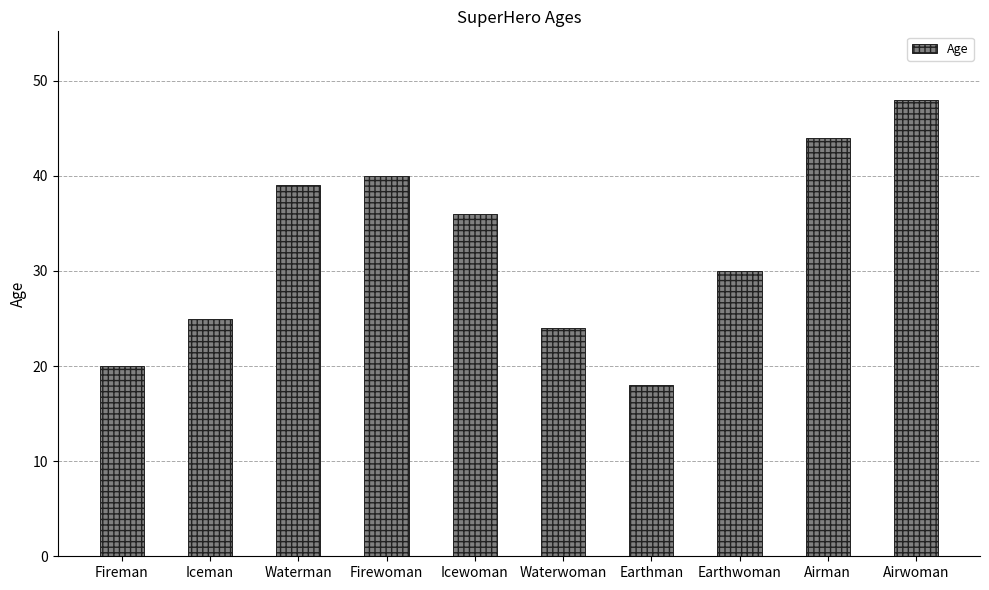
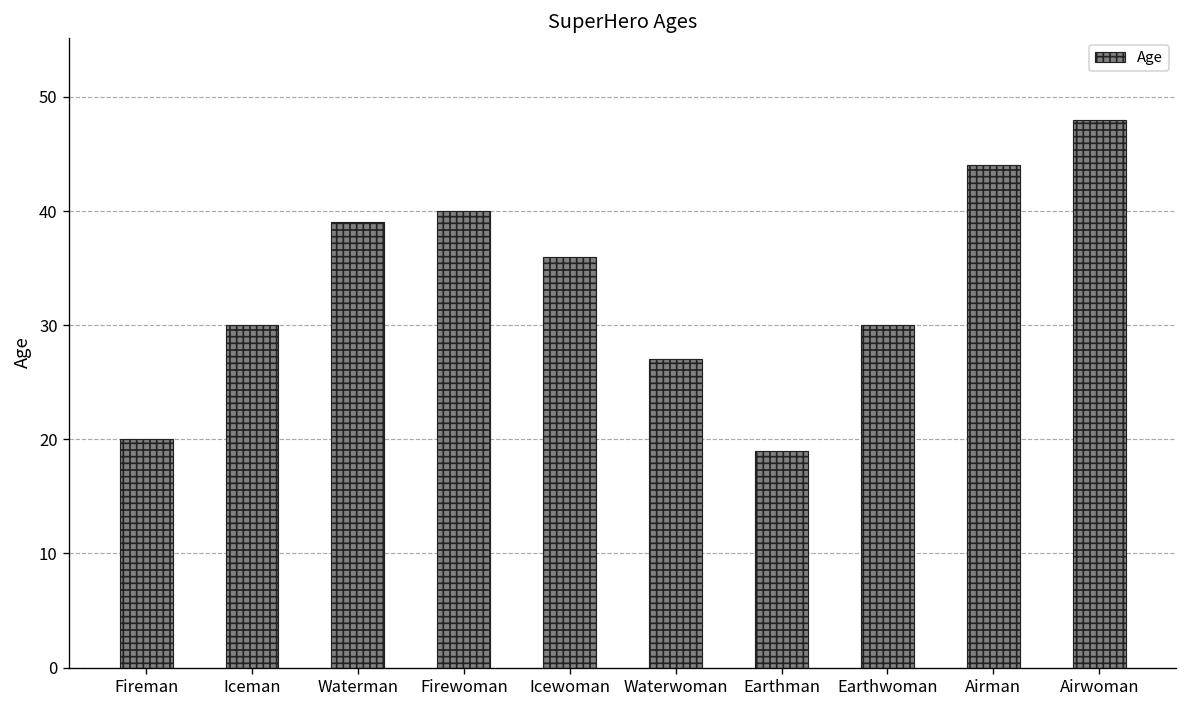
  {
    "Fireman": 20,
-   "Iceman": 25,
+   "Iceman": 30,
    "Waterman": 39,
    "Firewoman": 40,
    "Icewoman": 36,
-   "Waterwoman": 24,
-   "Earthman": 18,
+   "Waterwoman": 27,
+   "Earthman": 19,
    "Earthwoman": 30,
    "Airman": 44,
    "Airwoman": 48
  }
